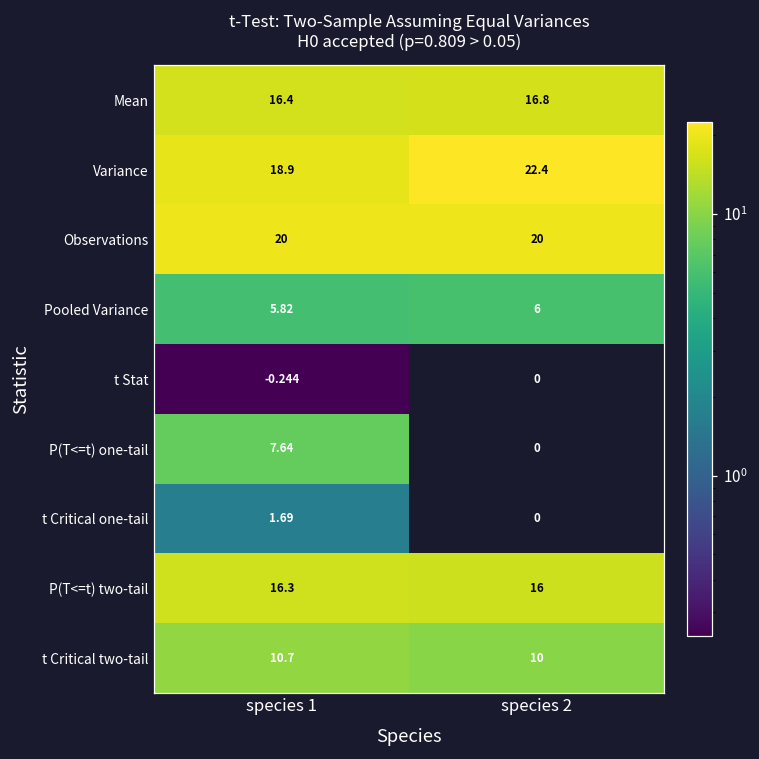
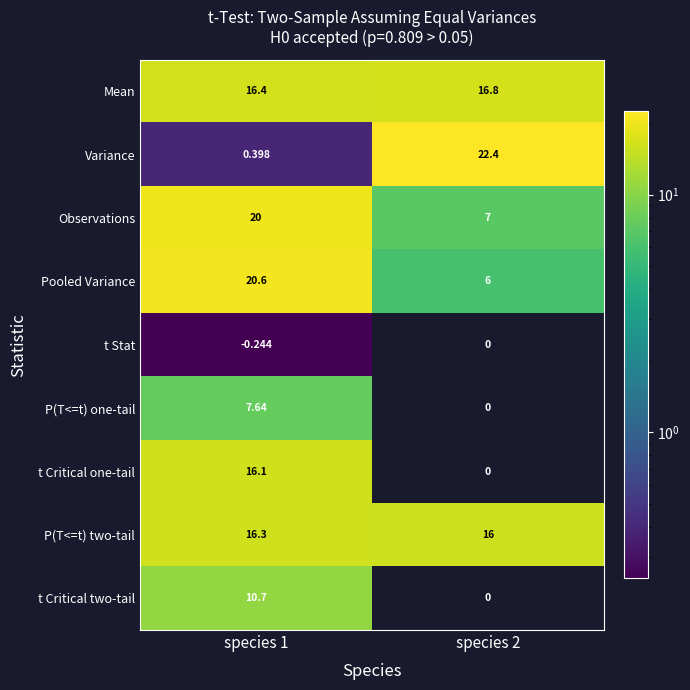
  {
    "Mean": {
      "species 1": 16.4,
      "species 2": 16.8
    },
    "Variance": {
-     "species 1": 18.9,
+     "species 1": 0.398,
      "species 2": 22.4
    },
    "Observations": {
      "species 1": 20,
-     "species 2": 20
+     "species 2": 7
    },
    "Pooled Variance": {
-     "species 1": 5.82,
+     "species 1": 20.6,
      "species 2": 6
    },
    "t Stat": {
      "species 1": -0.244,
      "species 2": 0
    },
    "P(T<=t) one-tail": {
      "species 1": 7.64,
      "species 2": 0
    },
    "t Critical one-tail": {
-     "species 1": 1.69,
+     "species 1": 16.1,
      "species 2": 0
    },
    "P(T<=t) two-tail": {
      "species 1": 16.3,
      "species 2": 16
    },
    "t Critical two-tail": {
      "species 1": 10.7,
-     "species 2": 10
+     "species 2": 0
    }
  }
